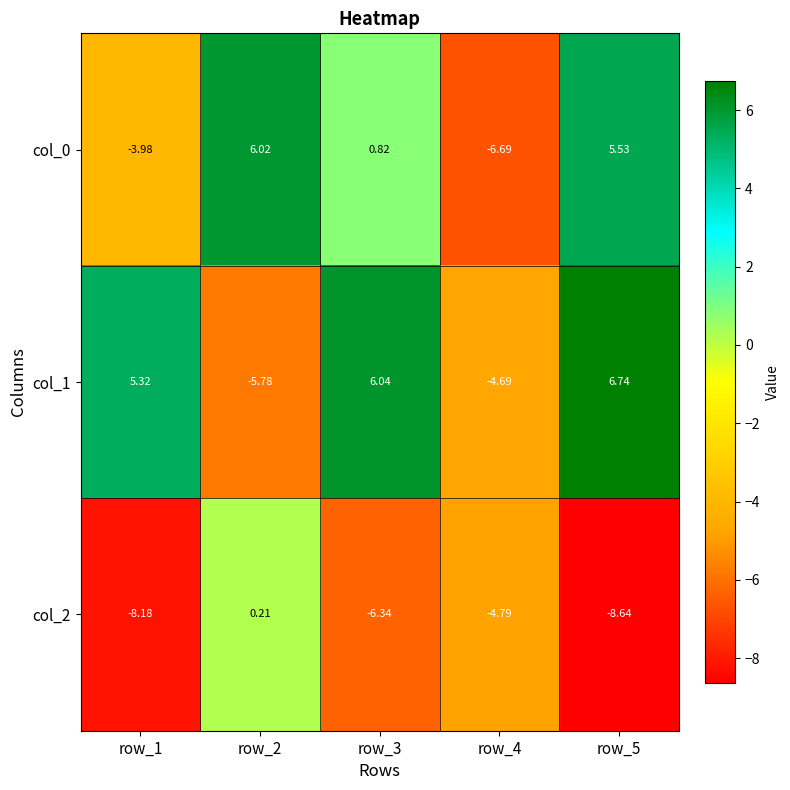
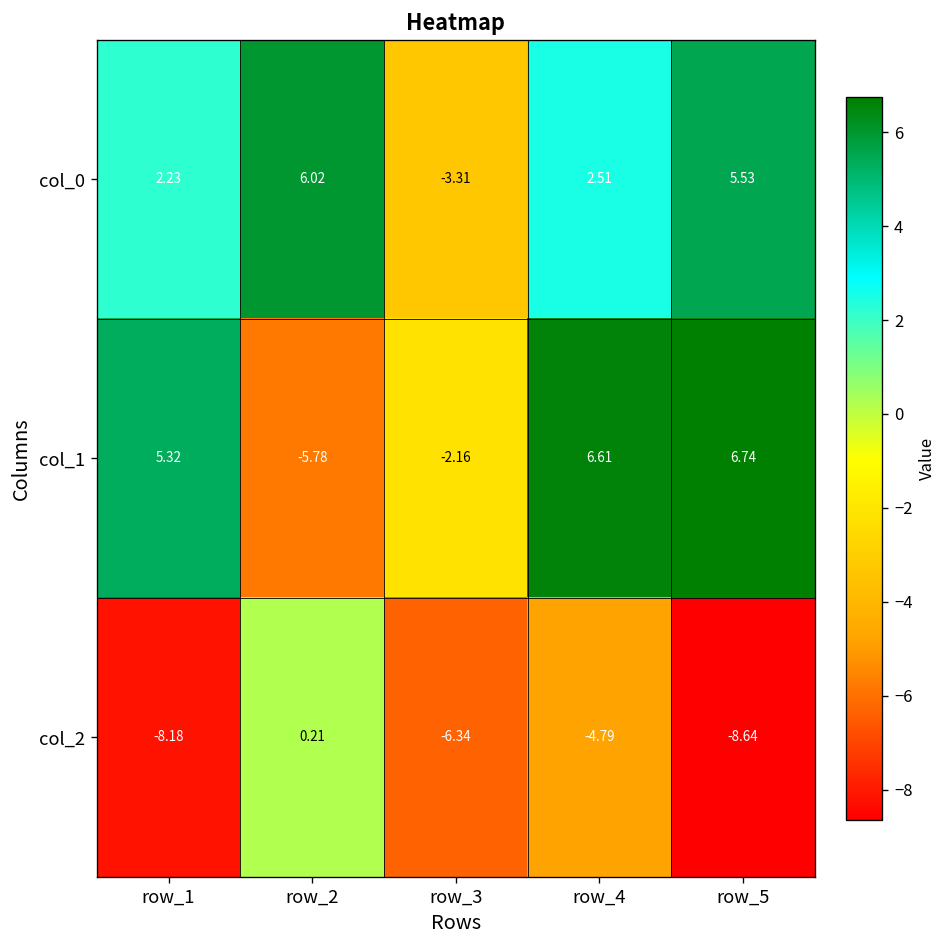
  {
    "col_0": {
-     "row_1": -3.98,
+     "row_1": 2.23,
      "row_2": 6.02,
-     "row_3": 0.82,
-     "row_4": -6.69,
+     "row_3": -3.31,
+     "row_4": 2.51,
      "row_5": 5.53
    },
    "col_1": {
      "row_1": 5.32,
      "row_2": -5.78,
-     "row_3": 6.04,
-     "row_4": -4.69,
+     "row_3": -2.16,
+     "row_4": 6.61,
      "row_5": 6.74
    },
    "col_2": {
      "row_1": -8.18,
      "row_2": 0.21,
      "row_3": -6.34,
      "row_4": -4.79,
      "row_5": -8.64
    }
  }
